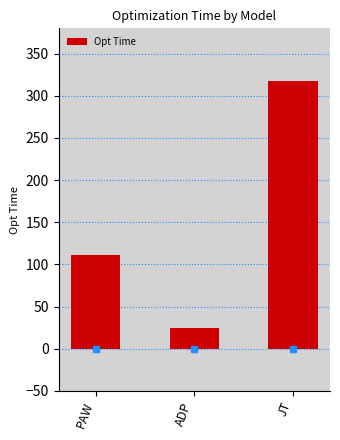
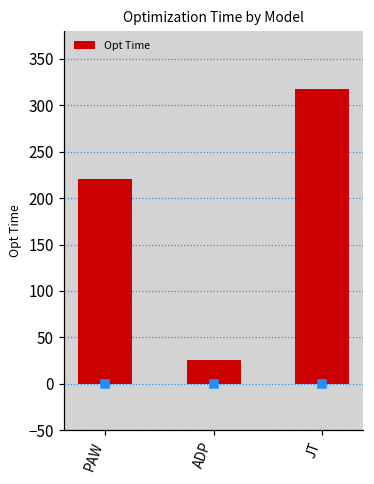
  {
    "Opt Time": {
-     "PAW": 110,
+     "PAW": 220,
      "ADP": 30,
      "JT": 320
    }
  }
